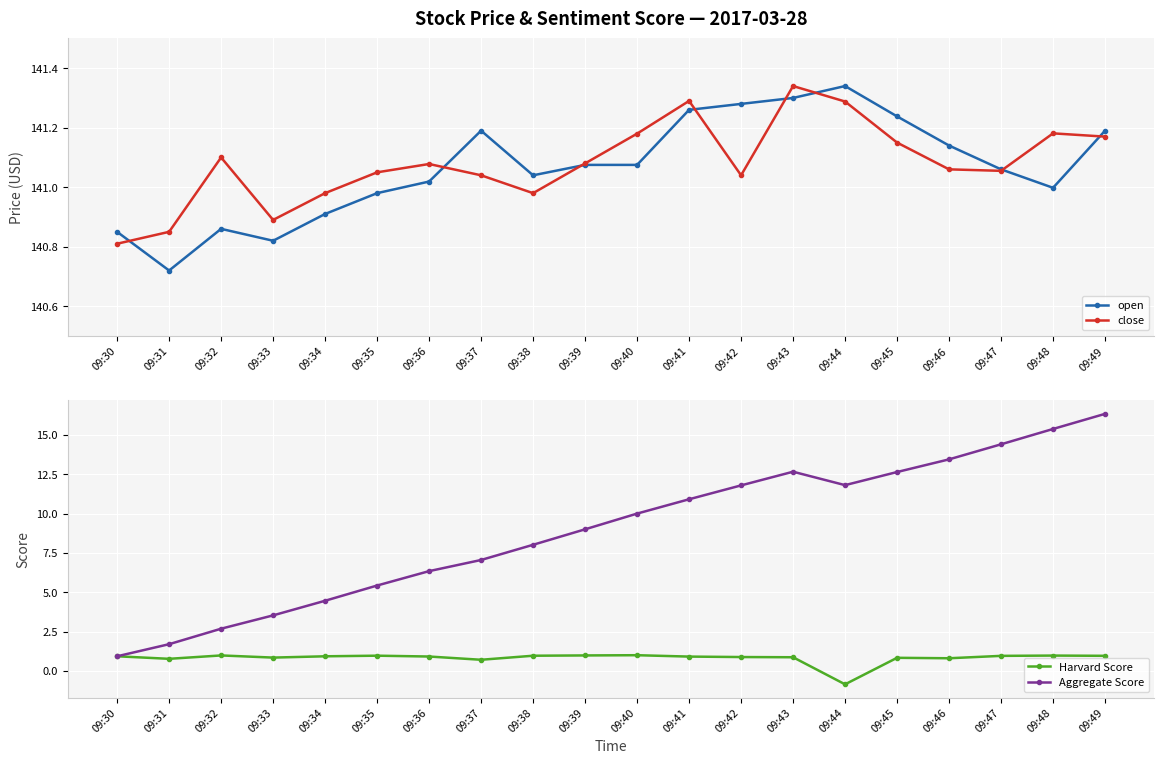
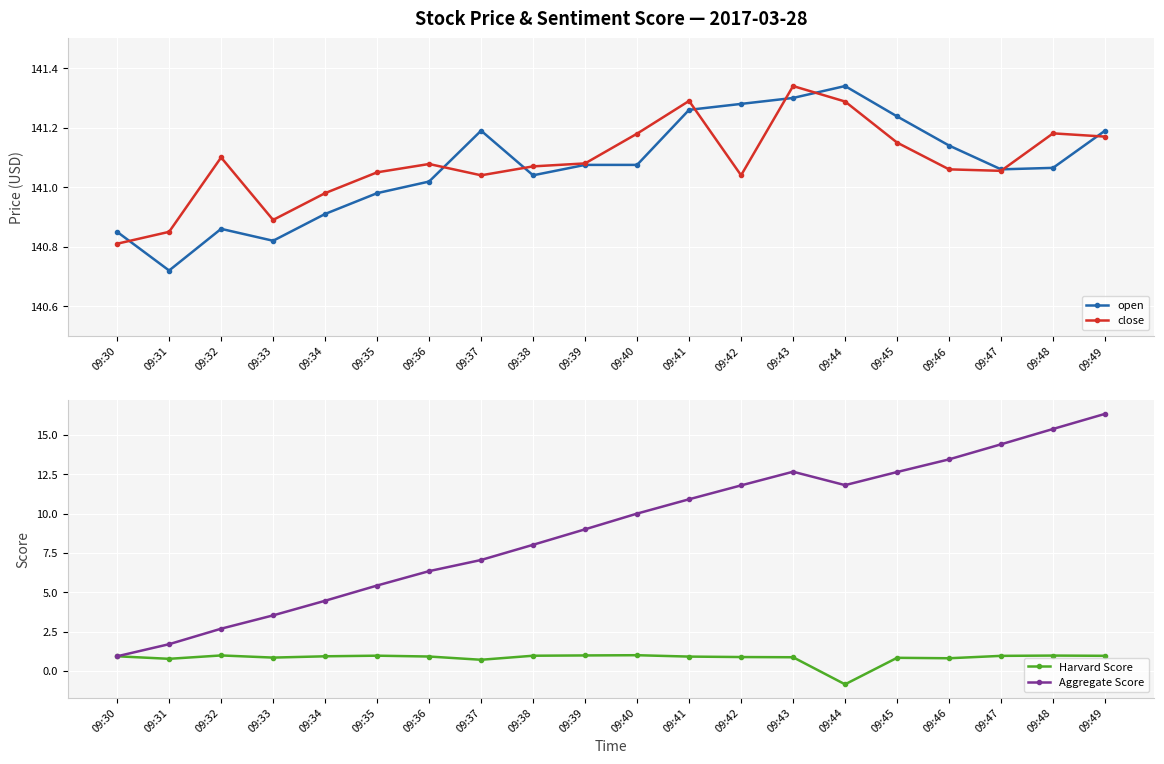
  {
    "Stock Price & Sentiment Score — 2017-03-28": {
      "open": {
        "09:30": 140.85,
        "09:31": 140.72,
        "09:32": 140.86,
        "09:33": 140.82,
        "09:34": 140.91,
        "09:35": 140.98,
        "09:36": 141.02,
        "09:37": 141.19,
        "09:38": 141.04,
        "09:40": 141.08,
        "09:41": 141.26,
        "09:42": 141.28,
        "09:43": 141.30,
        "09:44": 141.34,
        "09:45": 141.24,
        "09:46": 141.14,
-       "09:48": 141.00,
+       "09:48": 141.07,
        "09:49": 141.19
      },
      "close": {
        "09:30": 140.81,
        "09:31": 140.85,
        "09:32": 141.10,
        "09:33": 140.89,
        "09:34": 140.98,
        "09:35": 141.05,
        "09:36": 141.08,
        "09:37": 141.04,
-       "09:38": 140.98,
+       "09:38": 141.07,
        "09:40": 141.18,
        "09:41": 141.29,
        "09:42": 141.04,
        "09:43": 141.34,
        "09:44": 141.29,
        "09:45": 141.15,
        "09:46": 141.06,
        "09:48": 141.18,
        "09:49": 141.17
      }
    }
  }
